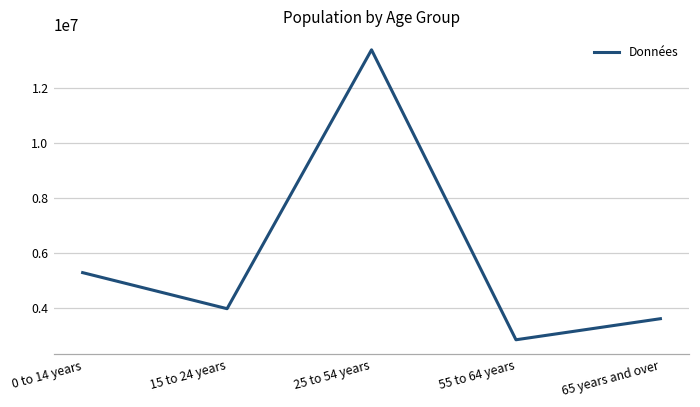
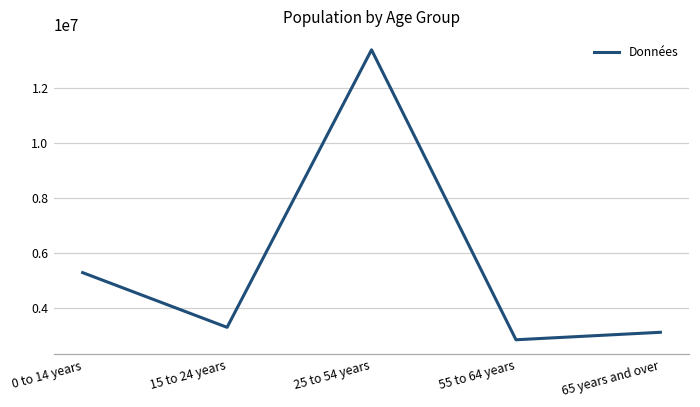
  {
    "0 to 14 years": 5300000,
-   "15 to 24 years": 4000000,
+   "15 to 24 years": 3300000,
    "25 to 54 years": 13400000,
    "55 to 64 years": 2800000,
-   "65 years and over": 3600000
+   "65 years and over": 3100000
  }
